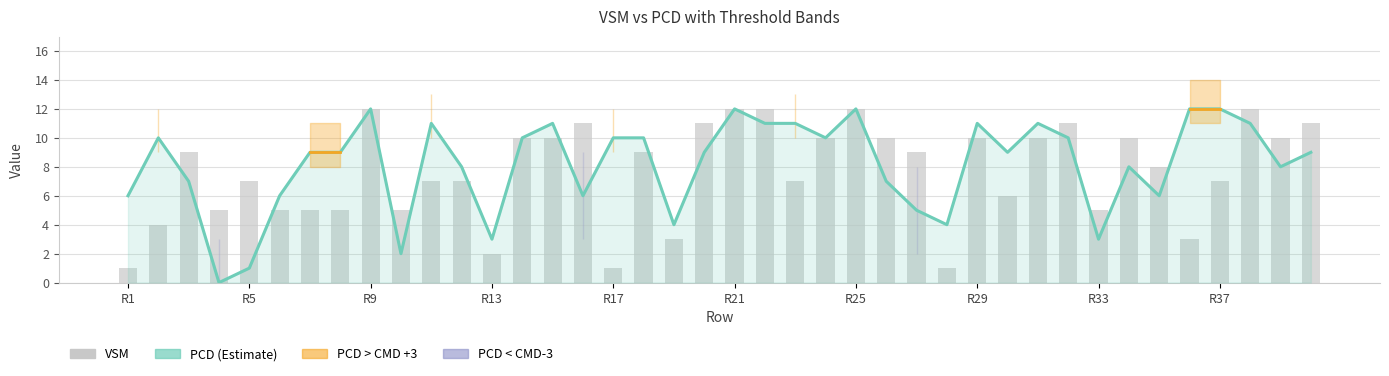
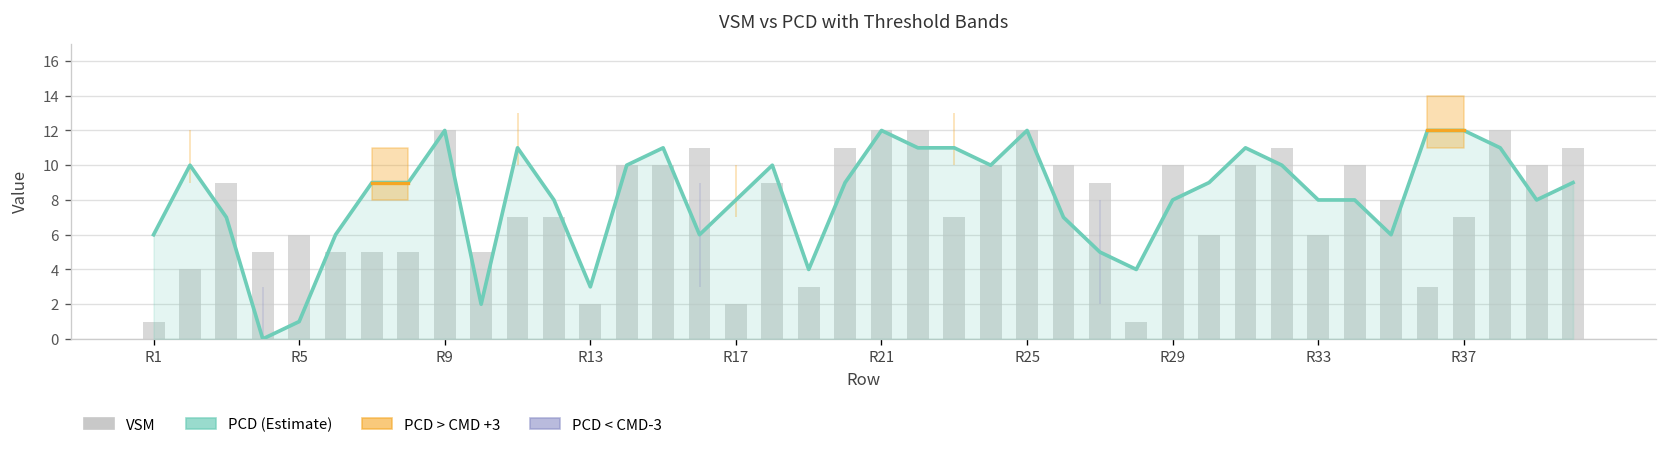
  {
    "PCD (Estimate)": {
      "R1": 6,
      "R5": 1,
      "R9": 12,
      "R13": 3,
-     "R17": 10,
+     "R17": 8,
      "R21": 12,
      "R25": 12,
-     "R29": 11,
-     "R33": 3
+     "R29": 8,
+     "R33": 8
    },
    "VSM": {
      "R1": 1,
-     "R5": 7,
+     "R5": 6,
      "R9": 12,
      "R13": 2,
-     "R17": 1,
+     "R17": 2,
      "R21": 12,
      "R25": 12,
      "R29": 10,
-     "R33": 5,
+     "R33": 6,
      "R37": 7
    }
  }
